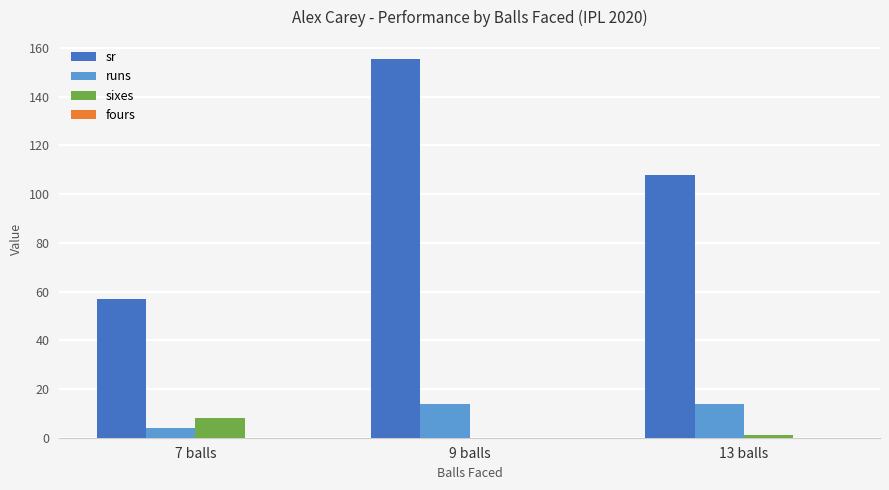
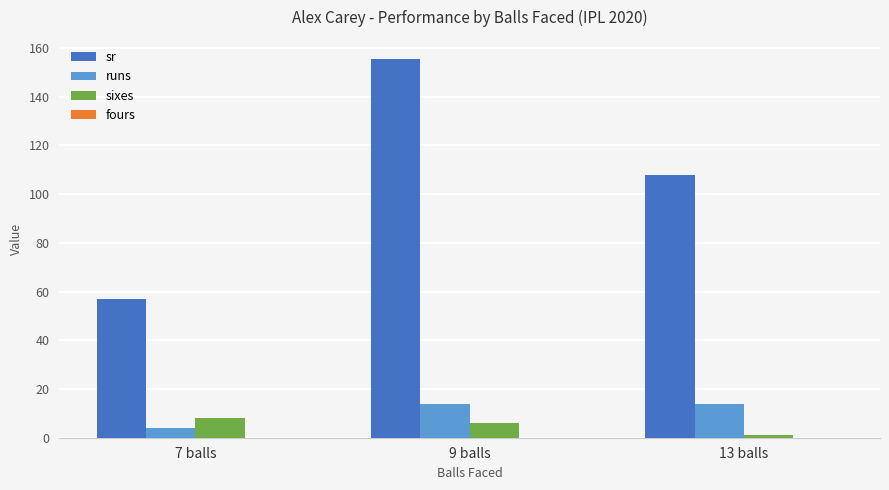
  {
    "sixes": {
      "7 balls": 8,
-     "9 balls": 0
+     "9 balls": 6
    },
    "fours": {
      "7 balls": 0,
      "9 balls": 0,
      "13 balls": 0
    }
  }
